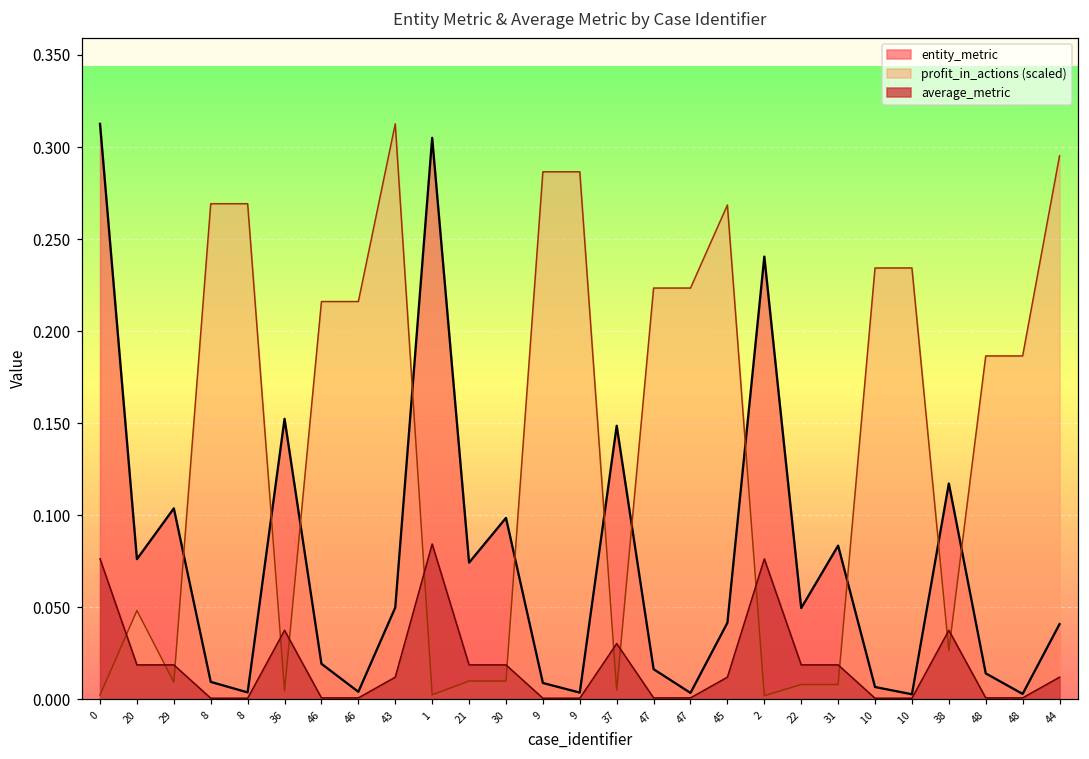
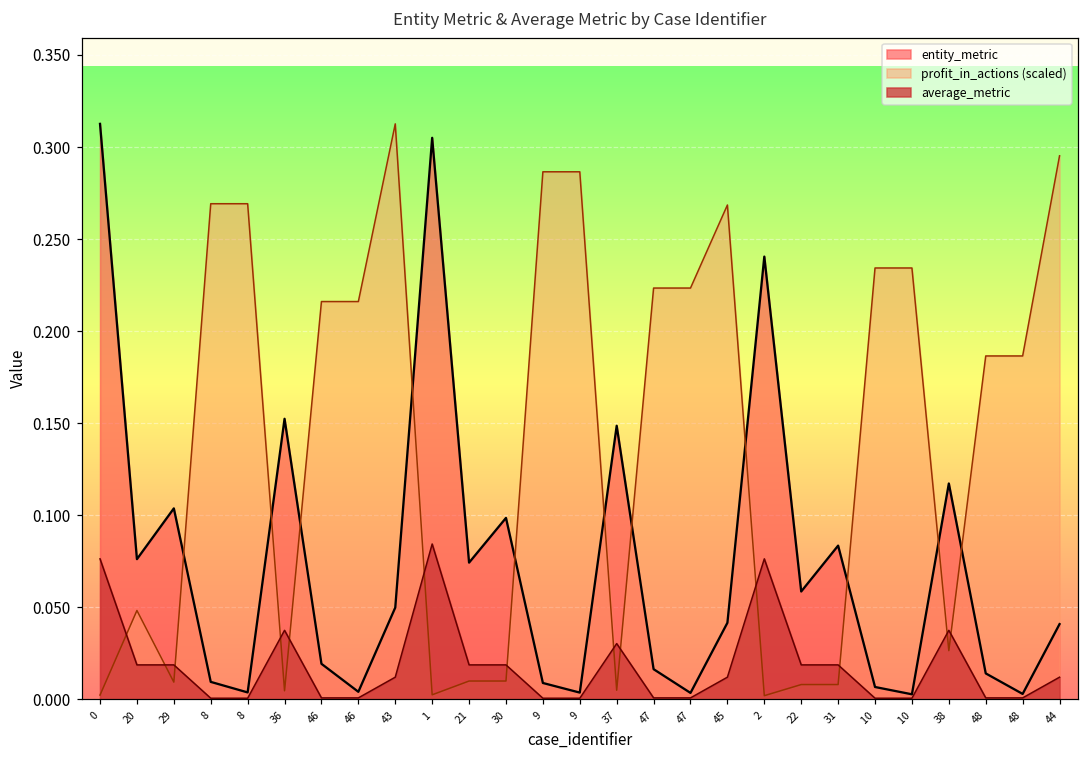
  {
    "entity_metric": {
      "0": 0.313,
      "20": 0.076,
      "29": 0.104,
      "36": 0.152,
      "43": 0.050,
      "1": 0.305,
      "21": 0.074,
      "30": 0.099,
      "37": 0.149,
      "45": 0.042,
      "2": 0.240,
-     "22": 0.050,
+     "22": 0.059,
      "31": 0.084,
      "38": 0.117,
      "44": 0.041
    },
    "profit_in_actions (scaled)": {
      "0": 0.002,
      "20": 0.048,
      "29": 0.009,
      "36": 0.005,
      "43": 0.313,
      "1": 0.003,
      "21": 0.010,
      "30": 0.010,
      "37": 0.005,
      "45": 0.269,
      "2": 0.002,
      "22": 0.008,
      "31": 0.008,
      "38": 0.027,
      "44": 0.295
    },
    "average_metric": {
      "0": 0.076,
      "20": 0.019,
      "29": 0.019,
      "36": 0.038,
      "43": 0.012,
      "1": 0.084,
      "21": 0.019,
      "30": 0.019,
      "37": 0.030,
      "45": 0.012,
      "2": 0.076,
      "22": 0.019,
      "31": 0.019,
      "38": 0.038,
      "44": 0.012
    }
  }
